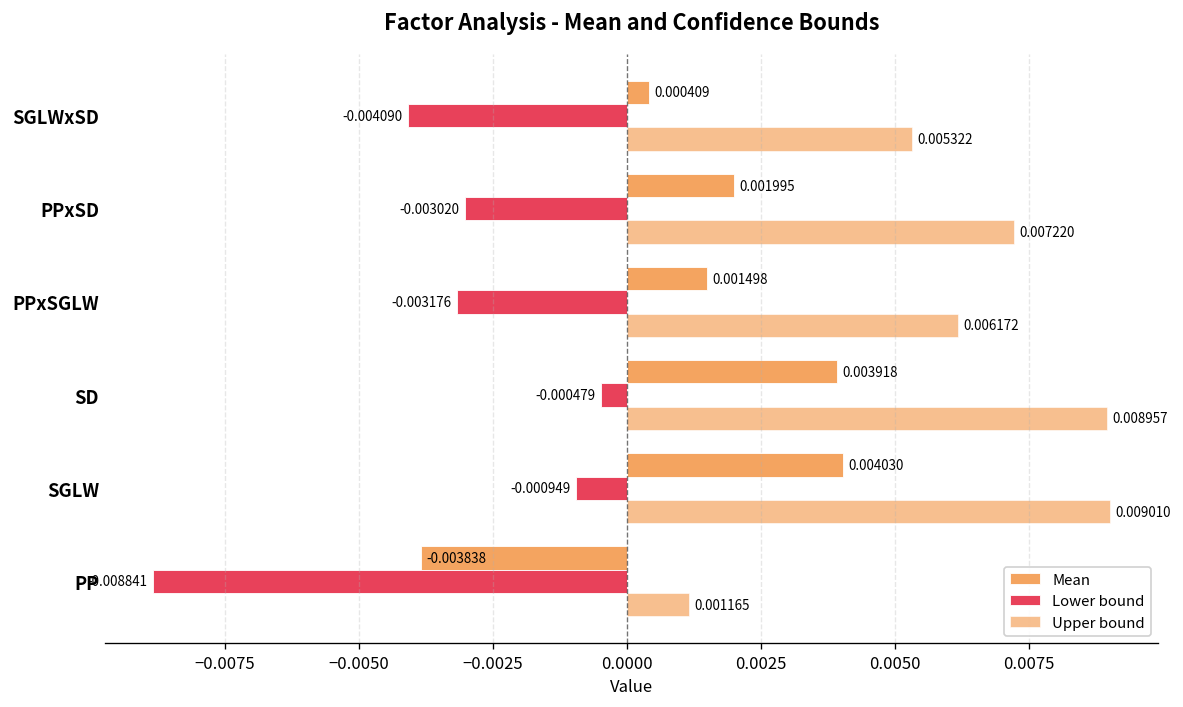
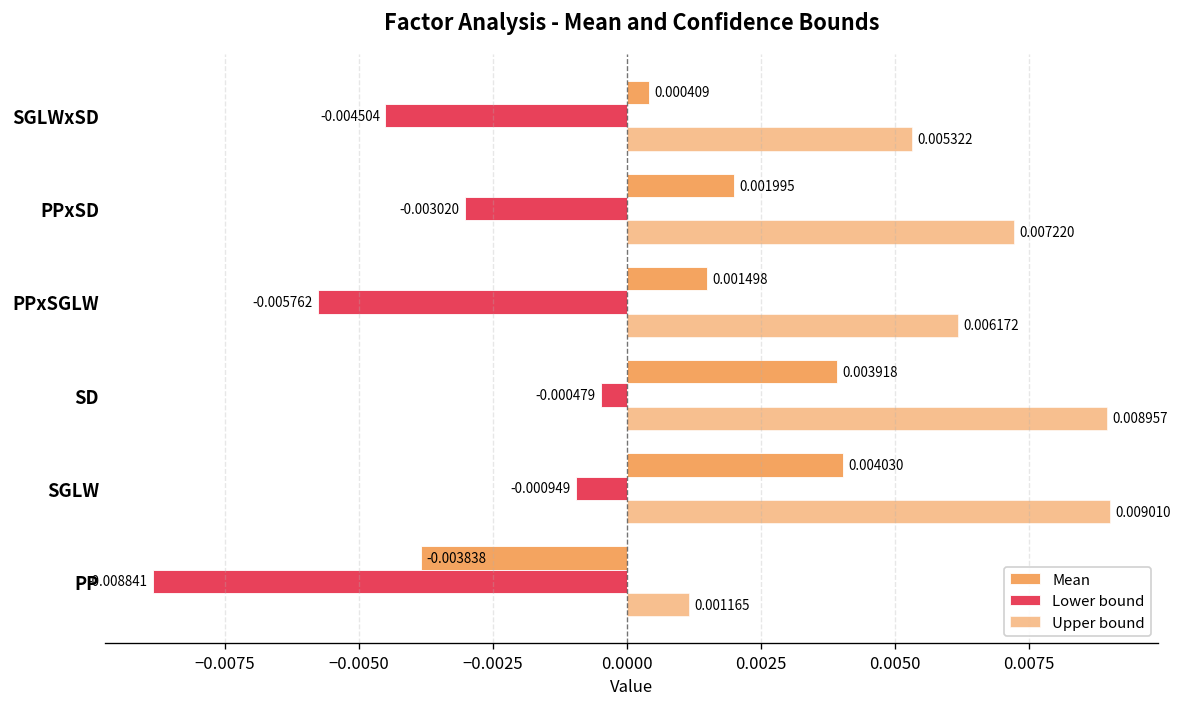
  {
    "Lower bound": {
-     "SGLWxSD": -0.004090,
+     "SGLWxSD": -0.004504,
      "PPxSD": -0.003020,
-     "PPxSGLW": -0.003176,
+     "PPxSGLW": -0.005762,
      "SD": -0.000479,
      "SGLW": -0.000949,
      "PP": -0.008841
    }
  }
